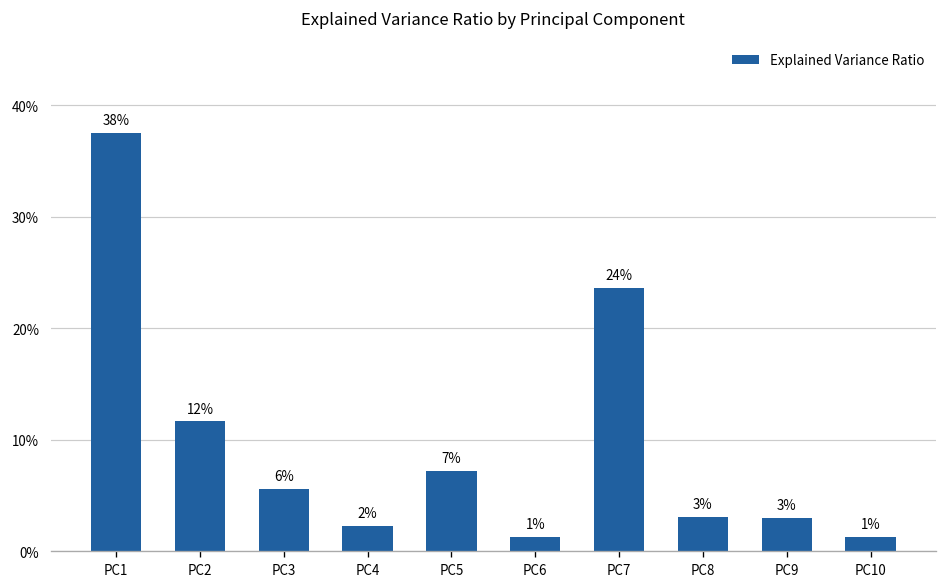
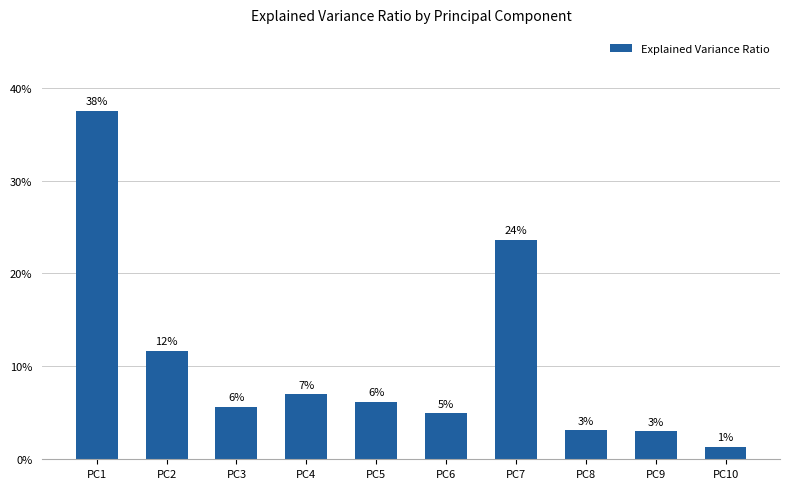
  {
    "PC1": "38%",
    "PC2": "12%",
    "PC3": "6%",
-   "PC4": "2%",
-   "PC5": "7%",
-   "PC6": "1%",
+   "PC4": "7%",
+   "PC5": "6%",
+   "PC6": "5%",
    "PC7": "24%",
    "PC8": "3%",
    "PC9": "3%",
    "PC10": "1%"
  }
